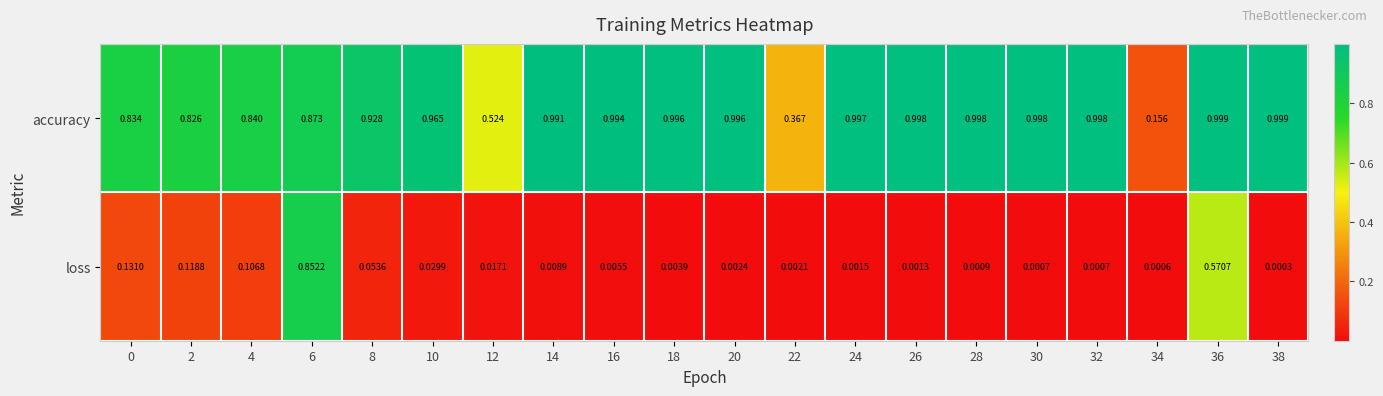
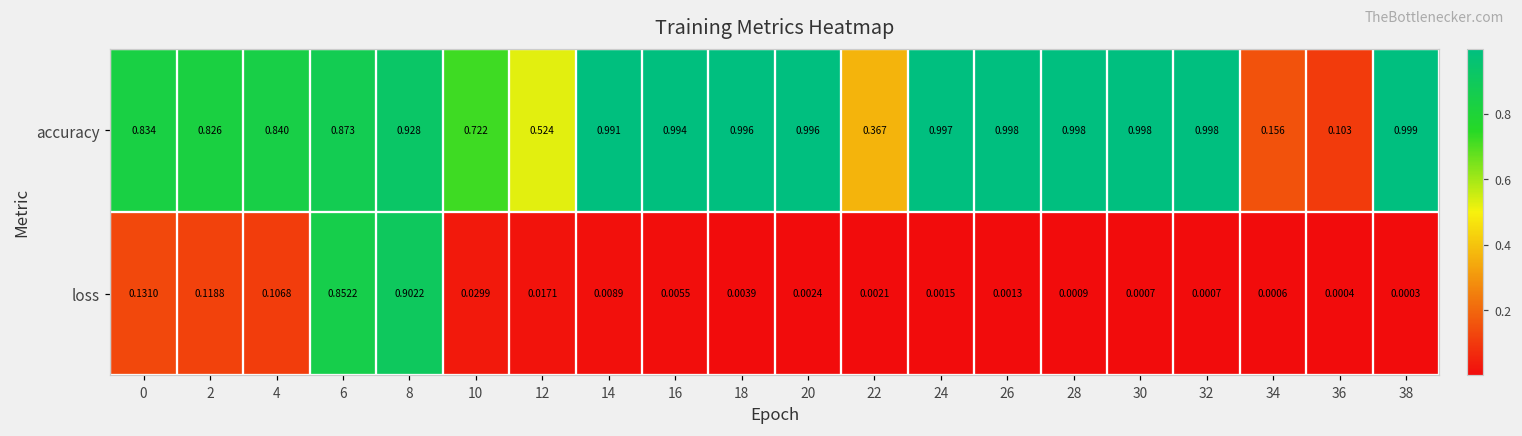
  {
    "accuracy": {
      "0": 0.834,
      "2": 0.826,
      "4": 0.840,
      "6": 0.873,
      "8": 0.928,
-     "10": 0.965,
+     "10": 0.722,
      "12": 0.524,
      "14": 0.991,
      "16": 0.994,
      "18": 0.996,
      "20": 0.996,
      "22": 0.367,
      "24": 0.997,
      "26": 0.998,
      "28": 0.998,
      "30": 0.998,
      "32": 0.998,
      "34": 0.156,
-     "36": 0.999,
+     "36": 0.103,
      "38": 0.999
    },
    "loss": {
      "0": 0.1310,
      "2": 0.1188,
      "4": 0.1068,
      "6": 0.8522,
-     "8": 0.0536,
+     "8": 0.9022,
      "10": 0.0299,
      "12": 0.0171,
      "14": 0.0089,
      "16": 0.0055,
      "18": 0.0039,
      "20": 0.0024,
      "22": 0.0021,
      "24": 0.0015,
      "26": 0.0013,
      "28": 0.0009,
      "30": 0.0007,
      "32": 0.0007,
      "34": 0.0006,
-     "36": 0.5707,
+     "36": 0.0004,
      "38": 0.0003
    }
  }
